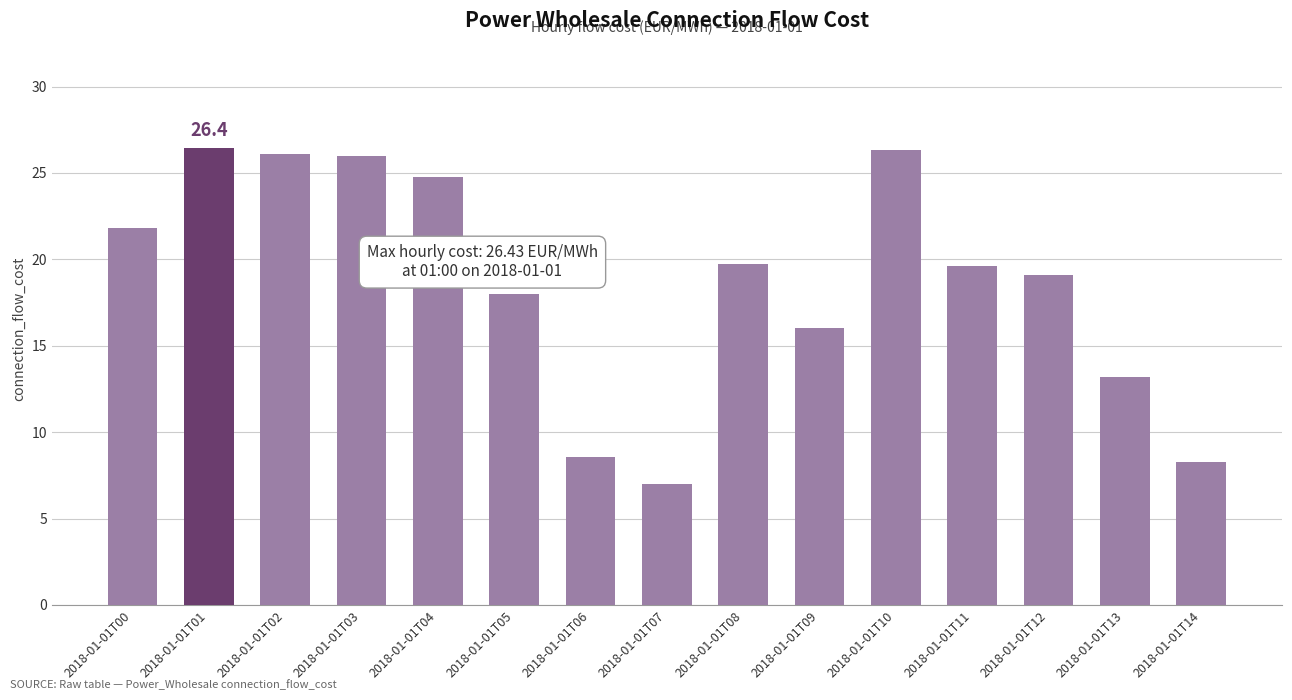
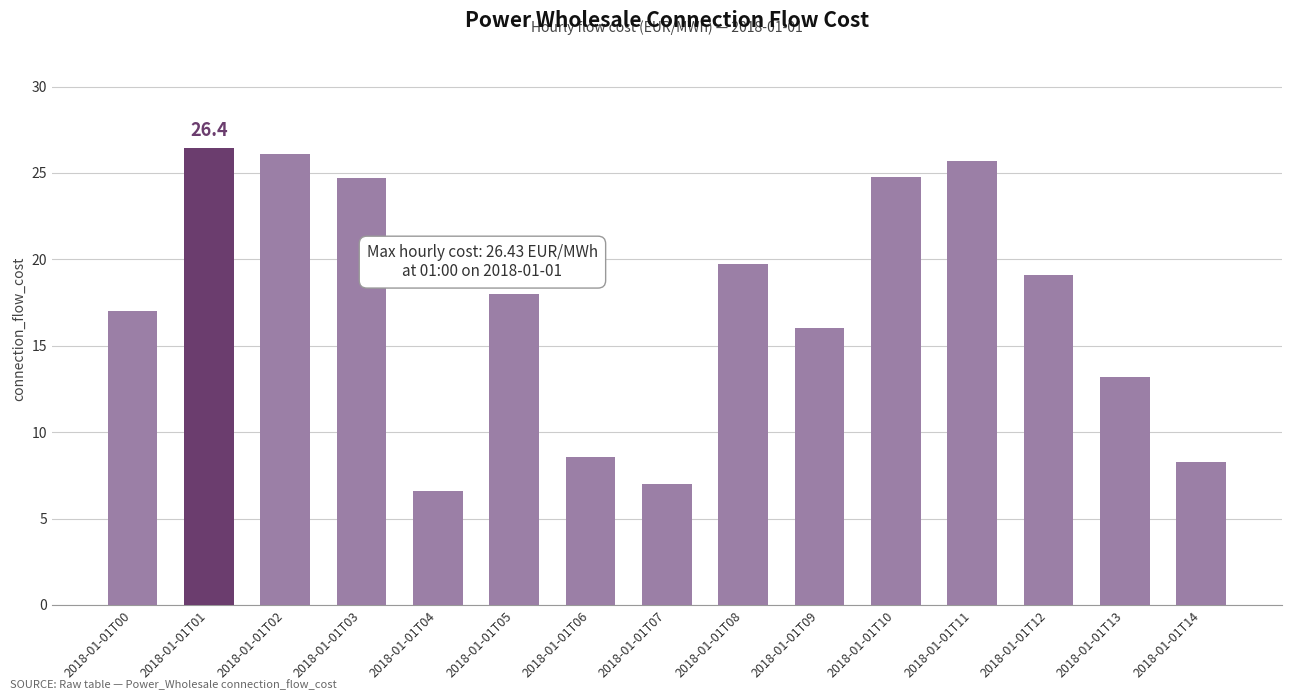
  {
-   "2018-01-01T00": 21.8,
+   "2018-01-01T00": 17.0,
    "2018-01-01T02": 26.1,
-   "2018-01-01T03": 26.0,
-   "2018-01-01T04": 24.7,
+   "2018-01-01T03": 24.7,
+   "2018-01-01T04": 6.6,
    "2018-01-01T06": 8.6,
    "2018-01-01T07": 7.0,
    "2018-01-01T08": 19.8,
    "2018-01-01T09": 16.0,
-   "2018-01-01T10": 26.3,
-   "2018-01-01T11": 19.6,
+   "2018-01-01T10": 24.8,
+   "2018-01-01T11": 25.7,
    "2018-01-01T12": 19.1,
    "2018-01-01T13": 13.2,
    "2018-01-01T14": 8.3
  }
